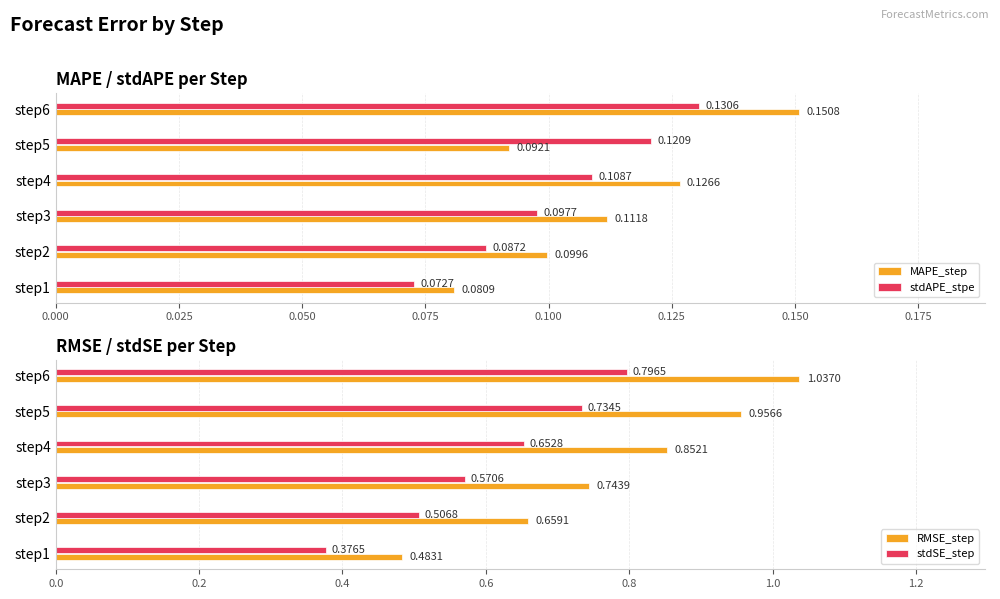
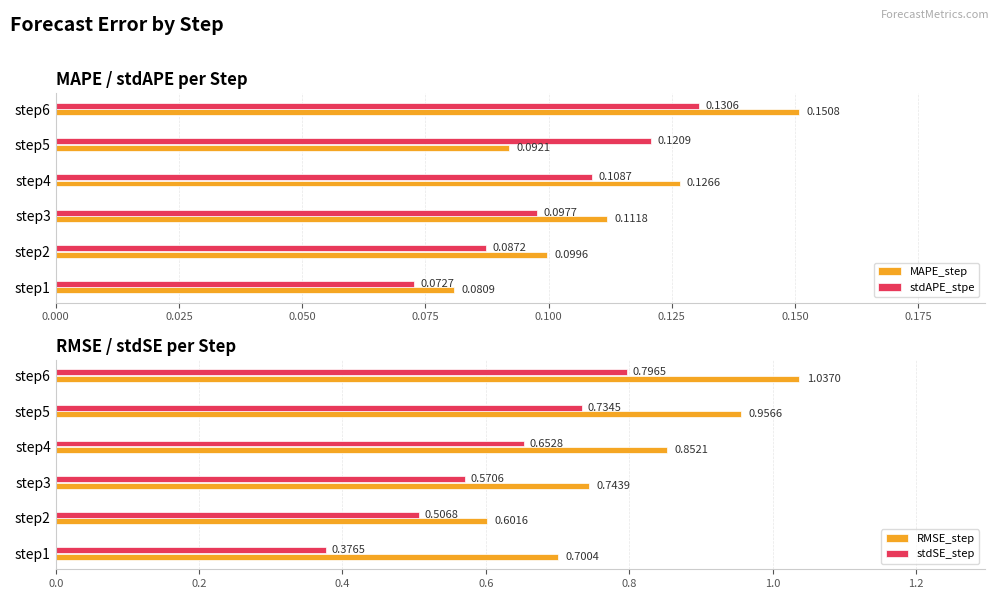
  {
    "MAPE / stdAPE per Step": {
      "MAPE_step": {
        "step6": 0.1508,
        "step5": 0.0921,
        "step4": 0.1266,
        "step3": 0.1118,
        "step2": 0.0996,
        "step1": 0.0809
      },
      "stdAPE_stpe": {
        "step6": 0.1306,
        "step5": 0.1209,
        "step4": 0.1087,
        "step3": 0.0977,
        "step2": 0.0872,
        "step1": 0.0727
      }
    },
    "RMSE / stdSE per Step": {
      "RMSE_step": {
        "step6": 1.0370,
        "step5": 0.9566,
        "step4": 0.8521,
        "step3": 0.7439,
-       "step2": 0.6591,
-       "step1": 0.4831
+       "step2": 0.6016,
+       "step1": 0.7004
      },
      "stdSE_step": {
        "step6": 0.7965,
        "step5": 0.7345,
        "step4": 0.6528,
        "step3": 0.5706,
        "step2": 0.5068,
        "step1": 0.3765
      }
    }
  }
